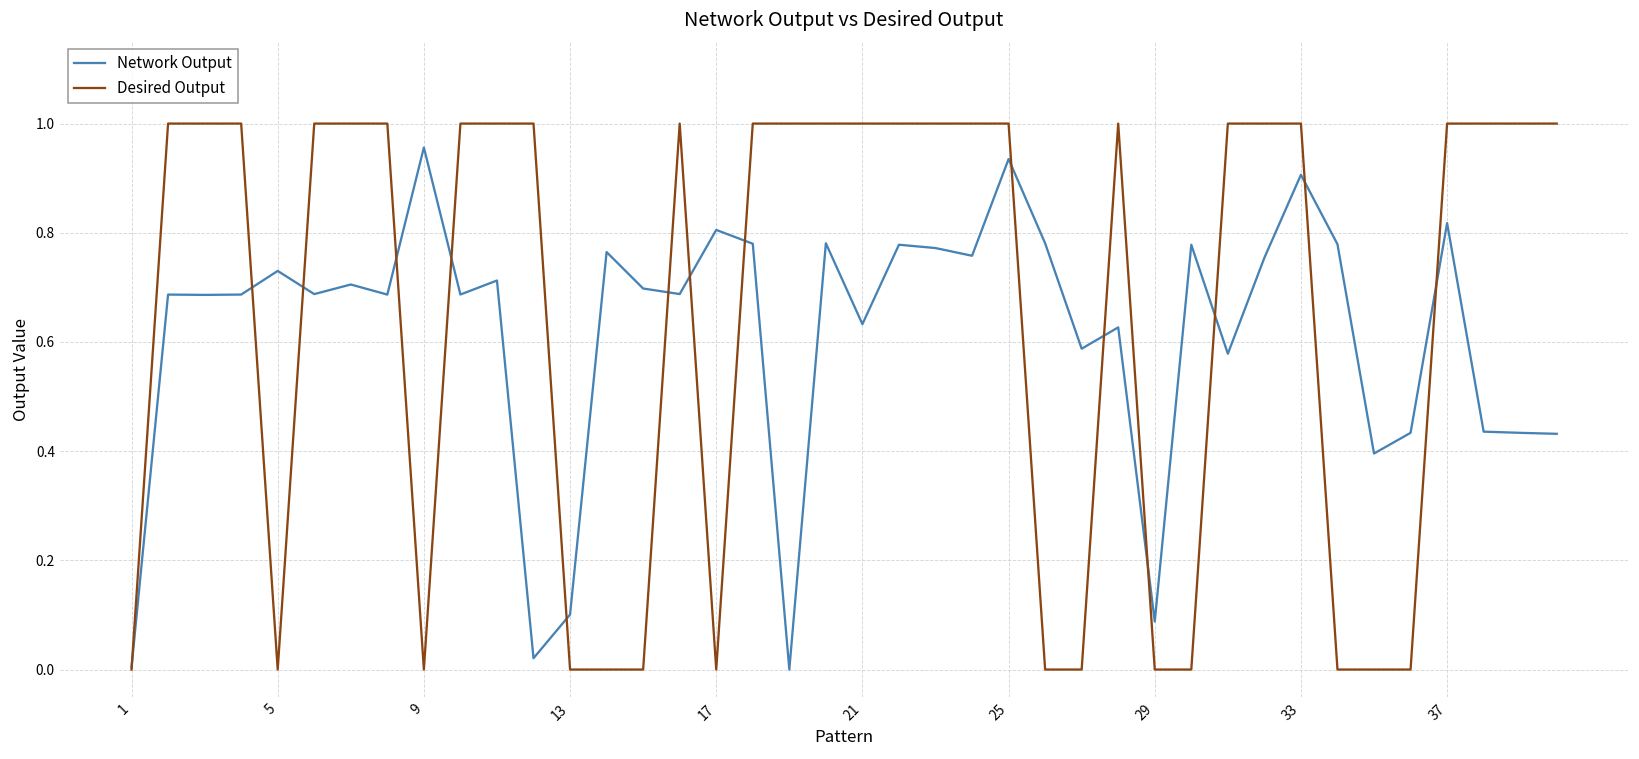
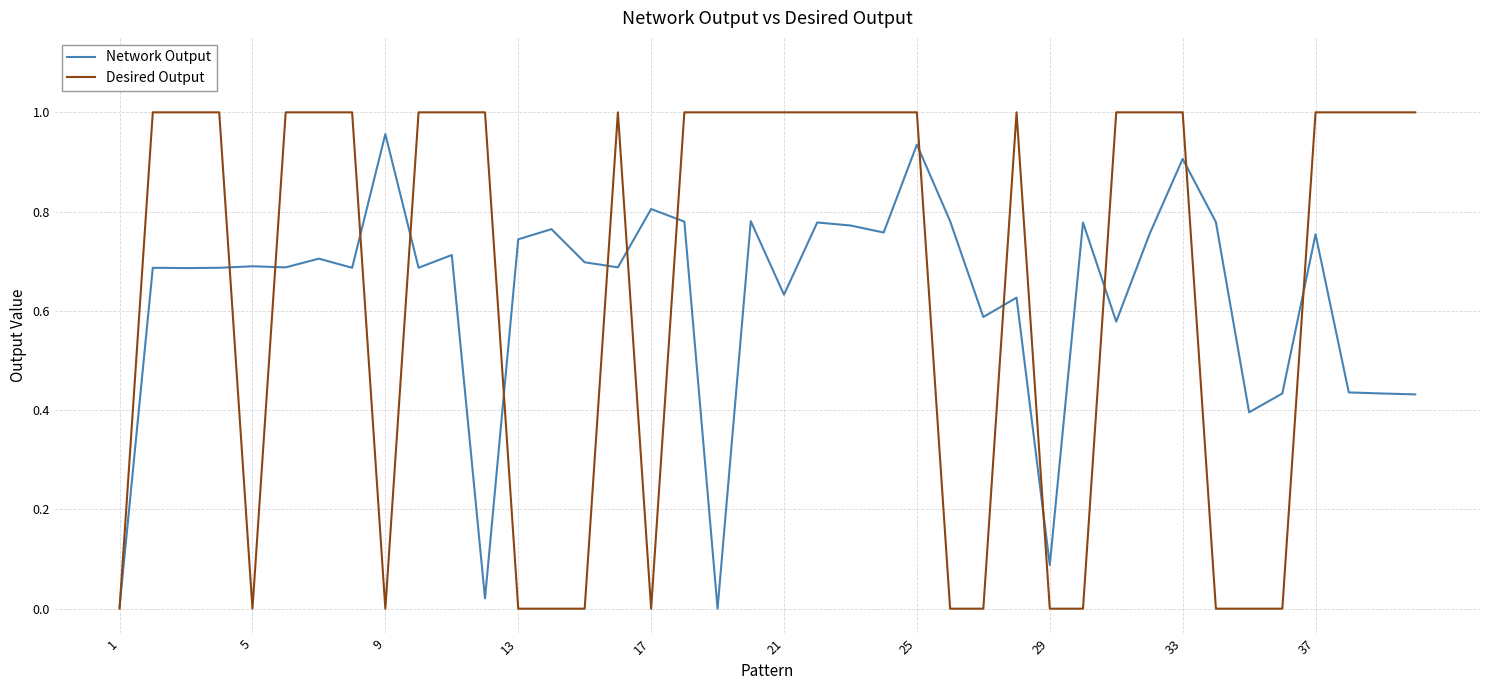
  {
    "Network Output": {
-     "5": 0.73,
+     "5": 0.69,
      "9": 0.96,
-     "13": 0.10,
+     "13": 0.74,
      "17": 0.81,
      "21": 0.63,
      "25": 0.94,
      "29": 0.09,
      "33": 0.91,
-     "37": 0.82
+     "37": 0.75
    },
    "Desired Output": {
      "5": 0.00,
      "9": 0.00,
      "13": 0.00,
      "17": 0.00,
      "21": 1.00,
      "25": 1.00,
      "29": 0.00,
      "33": 1.00,
      "37": 1.00
    }
  }
